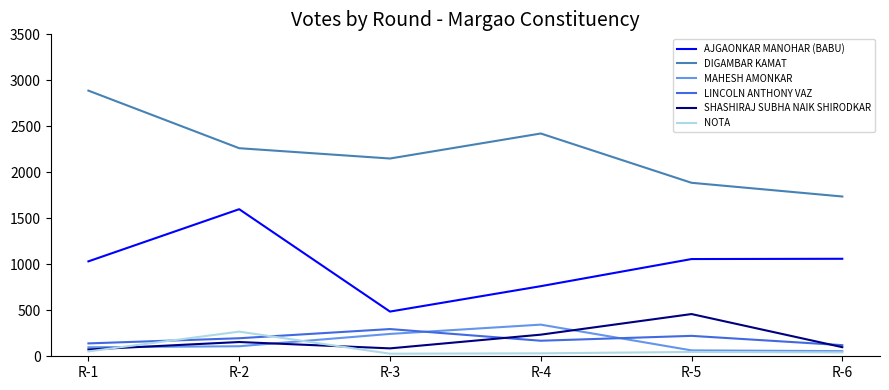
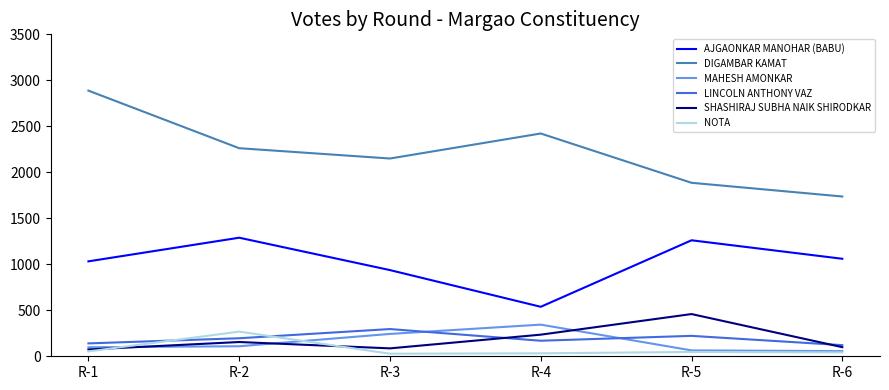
  {
    "AJGAONKAR MANOHAR (BABU)": {
      "R-1": 1000,
-     "R-2": 1600,
-     "R-3": 500,
-     "R-4": 800,
-     "R-5": 1100,
+     "R-2": 1300,
+     "R-3": 900,
+     "R-4": 500,
+     "R-5": 1300,
      "R-6": 1100
    },
    "SHASHIRAJ SUBHA NAIK SHIRODKAR": {
      "R-2": 200,
      "R-3": 100,
      "R-4": 200,
      "R-5": 500
    },
    "NOTA": {
      "R-2": 300,
      "R-3": 0,
      "R-4": 0
    }
  }
